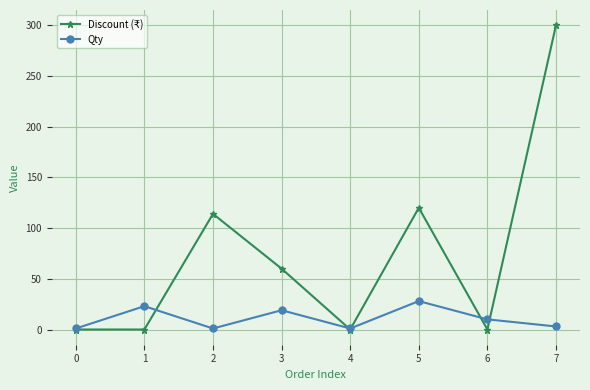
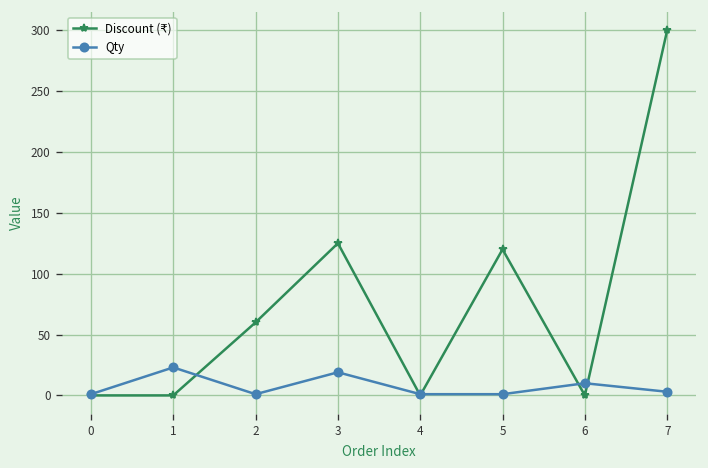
  {
    "Discount (₹)": {
      "1": 0,
-     "2": 114,
-     "3": 60,
+     "2": 60,
+     "3": 125,
      "5": 120,
      "6": 0,
      "7": 300
    },
    "Qty": {
      "1": 23,
      "2": 1,
      "3": 19,
-     "5": 28,
+     "5": 1,
      "6": 10,
      "7": 3
    }
  }
